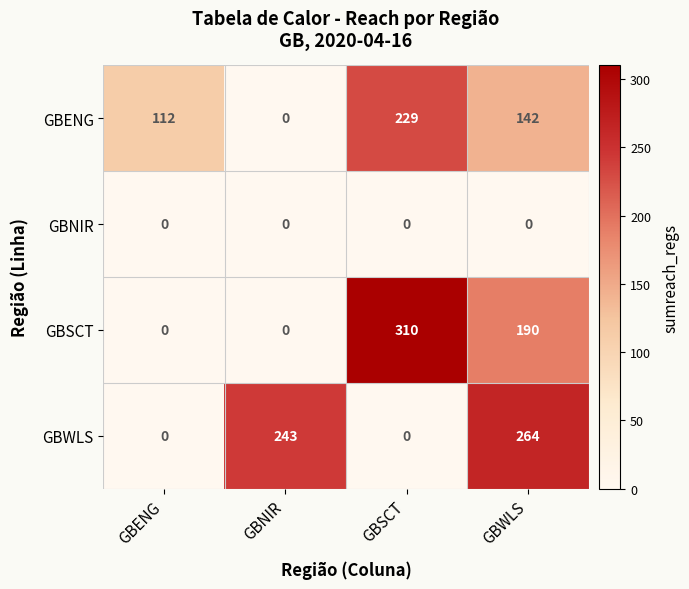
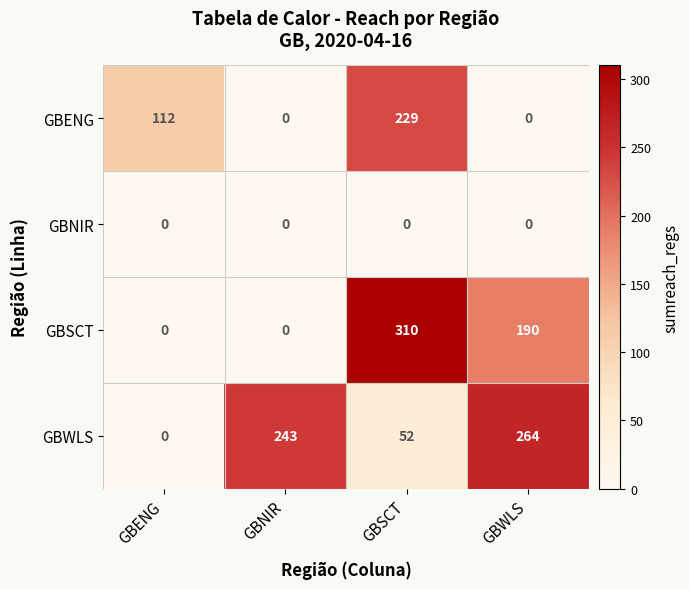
  {
    "GBENG": {
      "GBENG": 112,
      "GBNIR": 0,
      "GBSCT": 229,
-     "GBWLS": 142
+     "GBWLS": 0
    },
    "GBNIR": {
      "GBENG": 0,
      "GBNIR": 0,
      "GBSCT": 0,
      "GBWLS": 0
    },
    "GBSCT": {
      "GBENG": 0,
      "GBNIR": 0,
      "GBSCT": 310,
      "GBWLS": 190
    },
    "GBWLS": {
      "GBENG": 0,
      "GBNIR": 243,
-     "GBSCT": 0,
+     "GBSCT": 52,
      "GBWLS": 264
    }
  }
